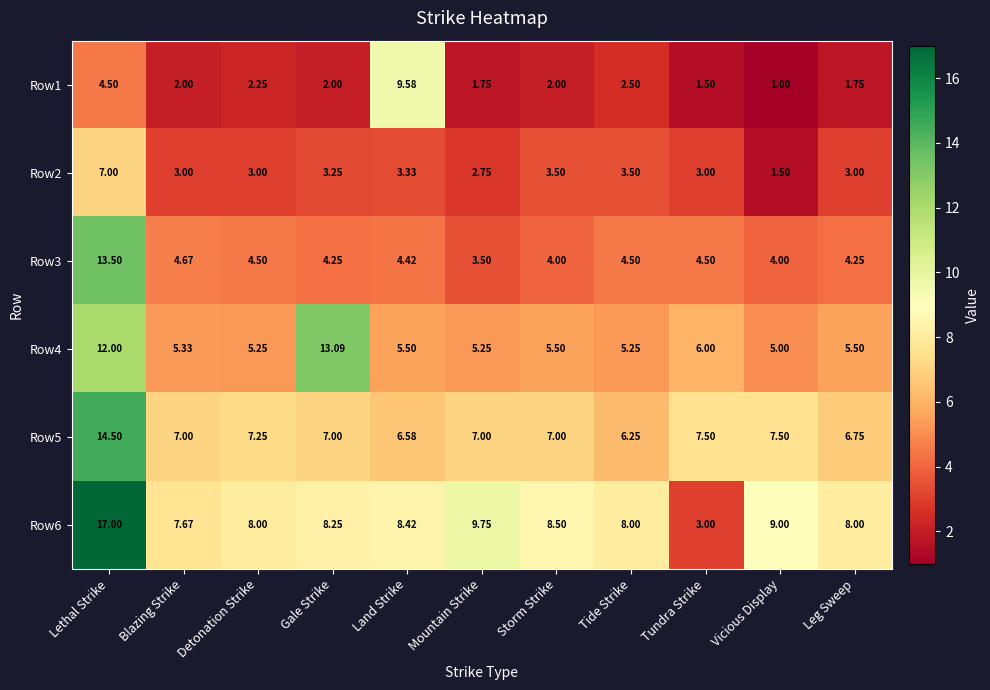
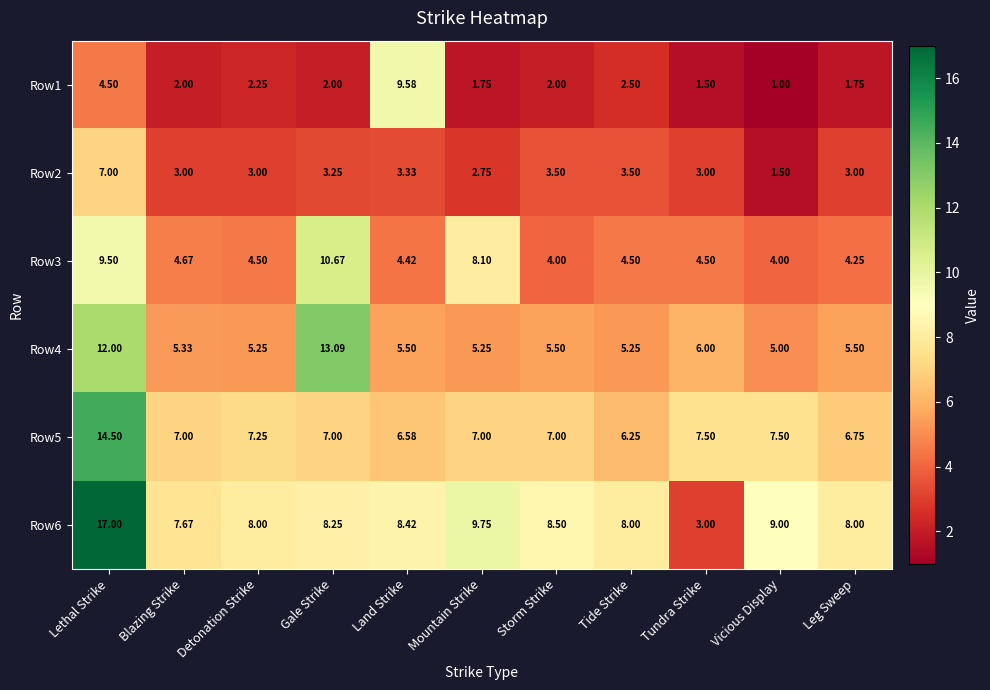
  {
    "Row1": {
      "Lethal Strike": 4.50,
      "Blazing Strike": 2.00,
      "Detonation Strike": 2.25,
      "Gale Strike": 2.00,
      "Land Strike": 9.58,
      "Mountain Strike": 1.75,
      "Storm Strike": 2.00,
      "Tide Strike": 2.50,
      "Tundra Strike": 1.50,
      "Vicious Display": 1.00,
      "Leg Sweep": 1.75
    },
    "Row2": {
      "Lethal Strike": 7.00,
      "Blazing Strike": 3.00,
      "Detonation Strike": 3.00,
      "Gale Strike": 3.25,
      "Land Strike": 3.33,
      "Mountain Strike": 2.75,
      "Storm Strike": 3.50,
      "Tide Strike": 3.50,
      "Tundra Strike": 3.00,
      "Vicious Display": 1.50,
      "Leg Sweep": 3.00
    },
    "Row3": {
-     "Lethal Strike": 13.50,
+     "Lethal Strike": 9.50,
      "Blazing Strike": 4.67,
      "Detonation Strike": 4.50,
-     "Gale Strike": 4.25,
+     "Gale Strike": 10.67,
      "Land Strike": 4.42,
-     "Mountain Strike": 3.50,
+     "Mountain Strike": 8.10,
      "Storm Strike": 4.00,
      "Tide Strike": 4.50,
      "Tundra Strike": 4.50,
      "Vicious Display": 4.00,
      "Leg Sweep": 4.25
    },
    "Row4": {
      "Lethal Strike": 12.00,
      "Blazing Strike": 5.33,
      "Detonation Strike": 5.25,
      "Gale Strike": 13.09,
      "Land Strike": 5.50,
      "Mountain Strike": 5.25,
      "Storm Strike": 5.50,
      "Tide Strike": 5.25,
      "Tundra Strike": 6.00,
      "Vicious Display": 5.00,
      "Leg Sweep": 5.50
    },
    "Row5": {
      "Lethal Strike": 14.50,
      "Blazing Strike": 7.00,
      "Detonation Strike": 7.25,
      "Gale Strike": 7.00,
      "Land Strike": 6.58,
      "Mountain Strike": 7.00,
      "Storm Strike": 7.00,
      "Tide Strike": 6.25,
      "Tundra Strike": 7.50,
      "Vicious Display": 7.50,
      "Leg Sweep": 6.75
    },
    "Row6": {
      "Lethal Strike": 17.00,
      "Blazing Strike": 7.67,
      "Detonation Strike": 8.00,
      "Gale Strike": 8.25,
      "Land Strike": 8.42,
      "Mountain Strike": 9.75,
      "Storm Strike": 8.50,
      "Tide Strike": 8.00,
      "Tundra Strike": 3.00,
      "Vicious Display": 9.00,
      "Leg Sweep": 8.00
    }
  }
